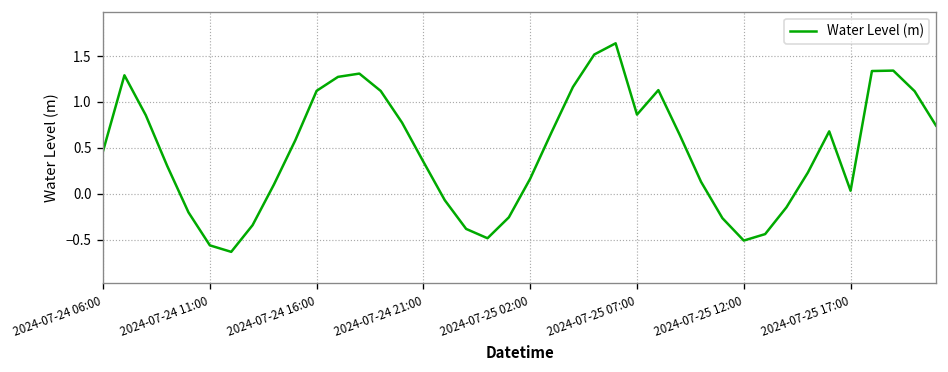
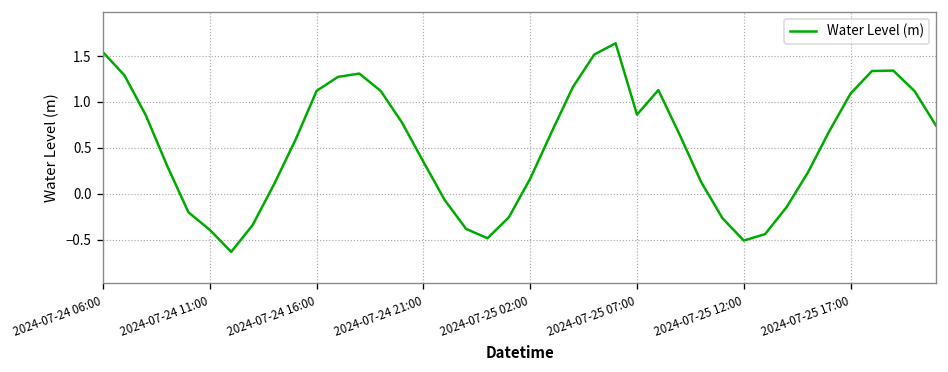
  {
-   "2024-07-24 06:00": 0.5,
-   "2024-07-24 11:00": -0.6,
+   "2024-07-24 06:00": 1.5,
+   "2024-07-24 11:00": -0.4,
    "2024-07-24 16:00": 1.1,
    "2024-07-24 21:00": 0.3,
    "2024-07-25 02:00": 0.2,
    "2024-07-25 07:00": 0.9,
    "2024-07-25 12:00": -0.5,
-   "2024-07-25 17:00": 0.0
+   "2024-07-25 17:00": 1.1
  }
